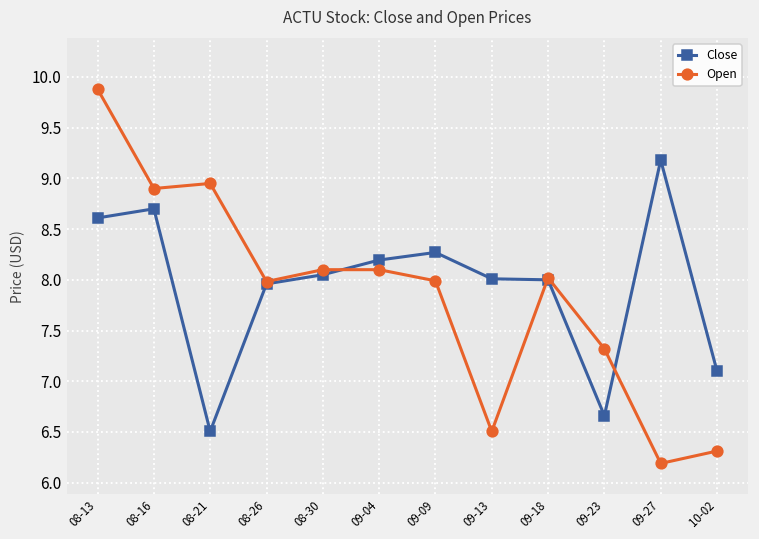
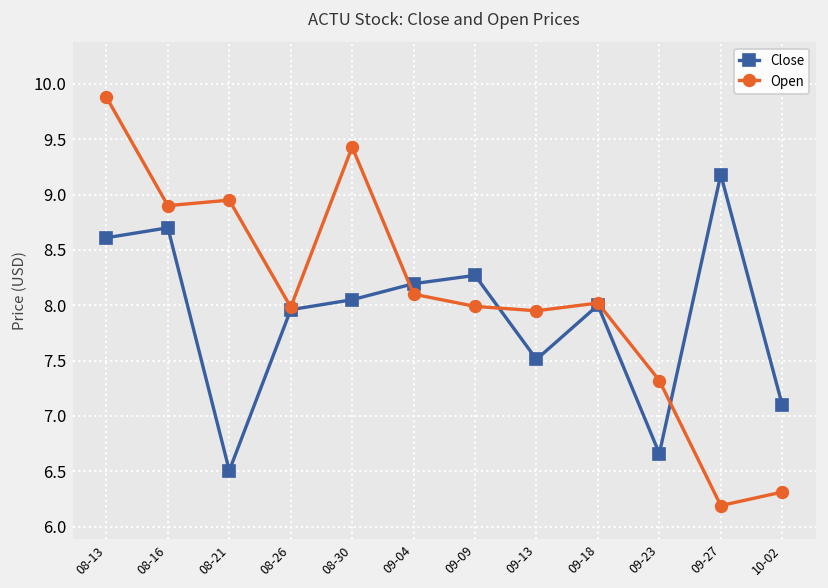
  {
    "Close": {
      "08-13": 8.6,
      "08-16": 8.7,
      "08-21": 6.5,
      "08-30": 8.1,
      "09-04": 8.2,
      "09-09": 8.3,
-     "09-13": 8.0,
+     "09-13": 7.5,
      "09-23": 6.7,
      "09-27": 9.2,
      "10-02": 7.1
    },
    "Open": {
      "08-13": 9.9,
      "08-16": 8.9,
      "08-21": 8.9,
-     "08-30": 8.1,
+     "08-30": 9.4,
      "09-04": 8.1,
      "09-09": 8.0,
-     "09-13": 6.5,
+     "09-13": 7.9,
      "09-23": 7.3,
      "09-27": 6.2,
      "10-02": 6.3
    }
  }
